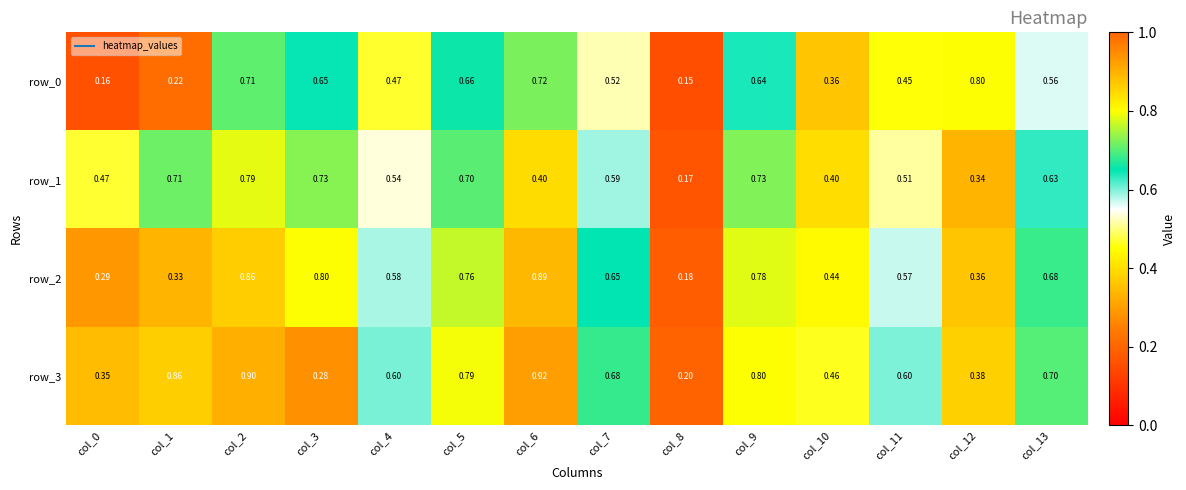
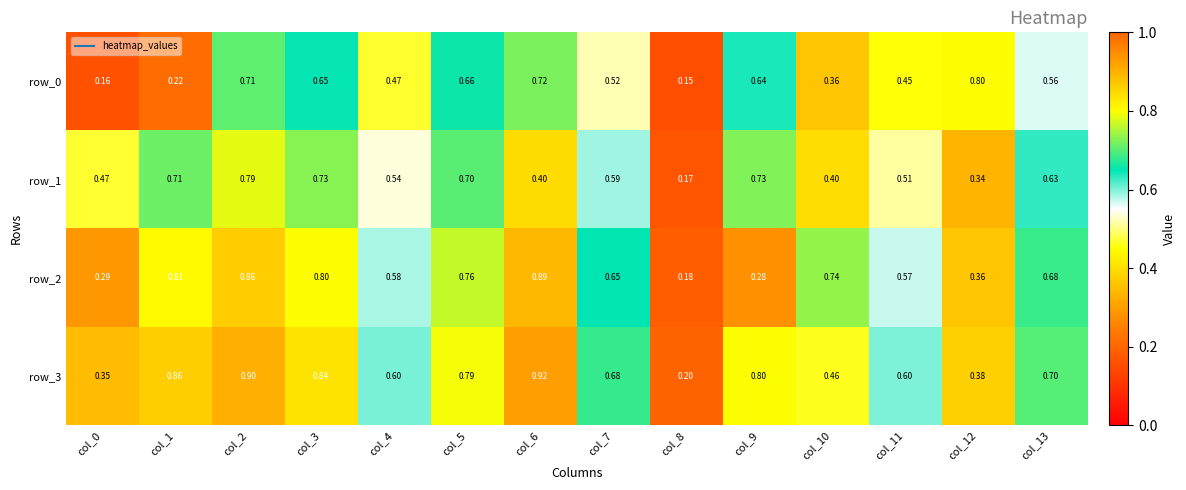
  {
    "row_0": {
      "col_0": 0.16,
      "col_1": 0.22,
      "col_2": 0.71,
      "col_3": 0.65,
      "col_4": 0.47,
      "col_5": 0.66,
      "col_6": 0.72,
      "col_7": 0.52,
      "col_8": 0.15,
      "col_9": 0.64,
      "col_10": 0.36,
      "col_11": 0.45,
      "col_12": 0.80,
      "col_13": 0.56
    },
    "row_1": {
      "col_0": 0.47,
      "col_1": 0.71,
      "col_2": 0.79,
      "col_3": 0.73,
      "col_4": 0.54,
      "col_5": 0.70,
      "col_6": 0.40,
      "col_7": 0.59,
      "col_8": 0.17,
      "col_9": 0.73,
      "col_10": 0.40,
      "col_11": 0.51,
      "col_12": 0.34,
      "col_13": 0.63
    },
    "row_2": {
      "col_0": 0.29,
-     "col_1": 0.33,
+     "col_1": 0.81,
      "col_2": 0.86,
      "col_3": 0.80,
      "col_4": 0.58,
      "col_5": 0.76,
      "col_6": 0.89,
      "col_7": 0.65,
      "col_8": 0.18,
-     "col_9": 0.78,
-     "col_10": 0.44,
+     "col_9": 0.28,
+     "col_10": 0.74,
      "col_11": 0.57,
      "col_12": 0.36,
      "col_13": 0.68
    },
    "row_3": {
      "col_0": 0.35,
      "col_1": 0.86,
      "col_2": 0.90,
-     "col_3": 0.28,
+     "col_3": 0.84,
      "col_4": 0.60,
      "col_5": 0.79,
      "col_6": 0.92,
      "col_7": 0.68,
      "col_8": 0.20,
      "col_9": 0.80,
      "col_10": 0.46,
      "col_11": 0.60,
      "col_12": 0.38,
      "col_13": 0.70
    }
  }
